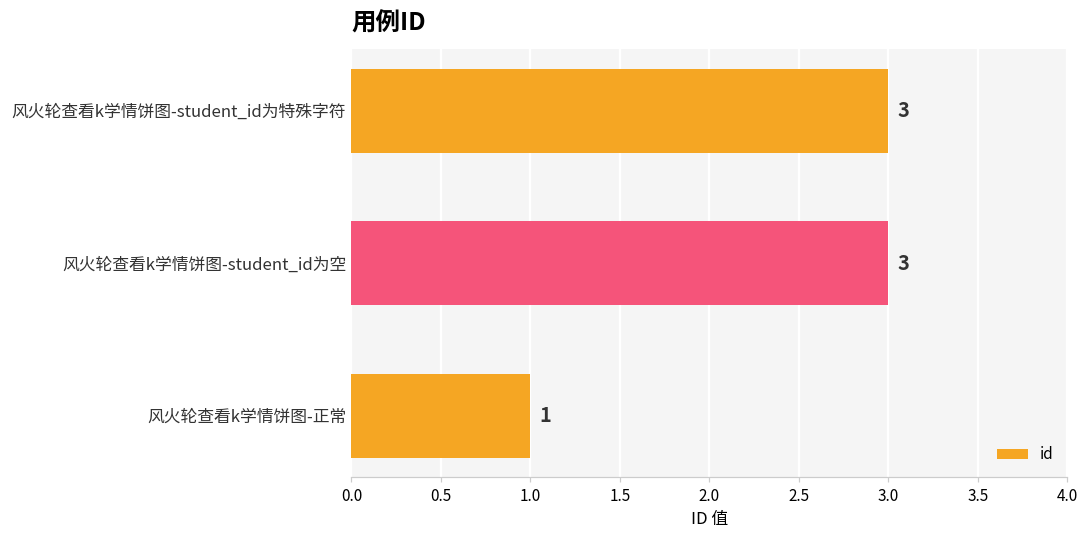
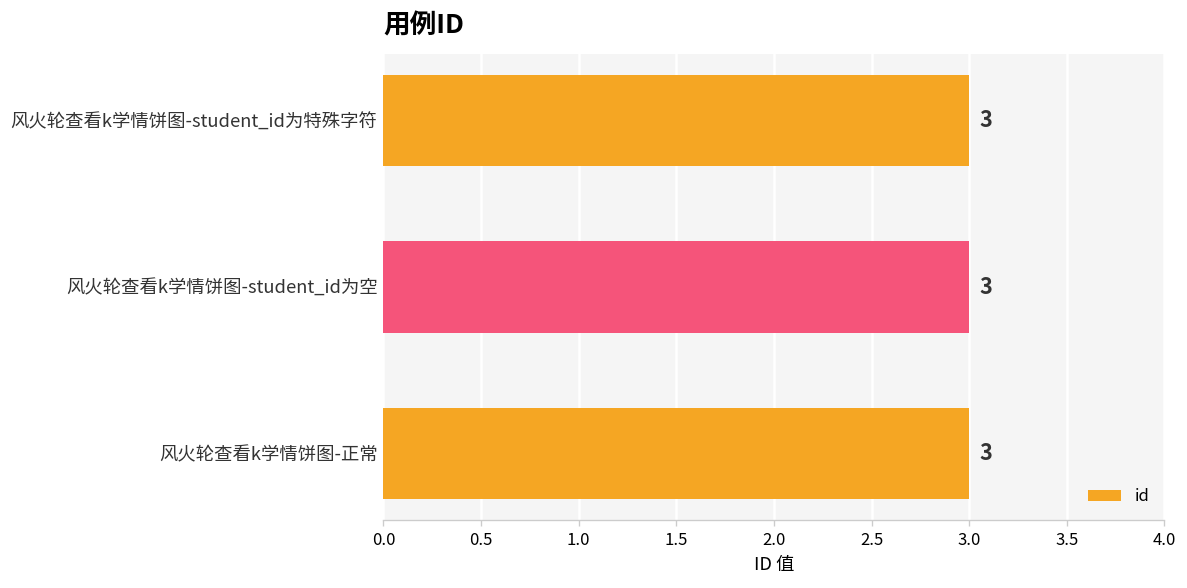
  {
    "风火轮查看k学情饼图-student_id为特殊字符": 3,
    "风火轮查看k学情饼图-student_id为空": 3,
-   "风火轮查看k学情饼图-正常": 1
+   "风火轮查看k学情饼图-正常": 3
  }
